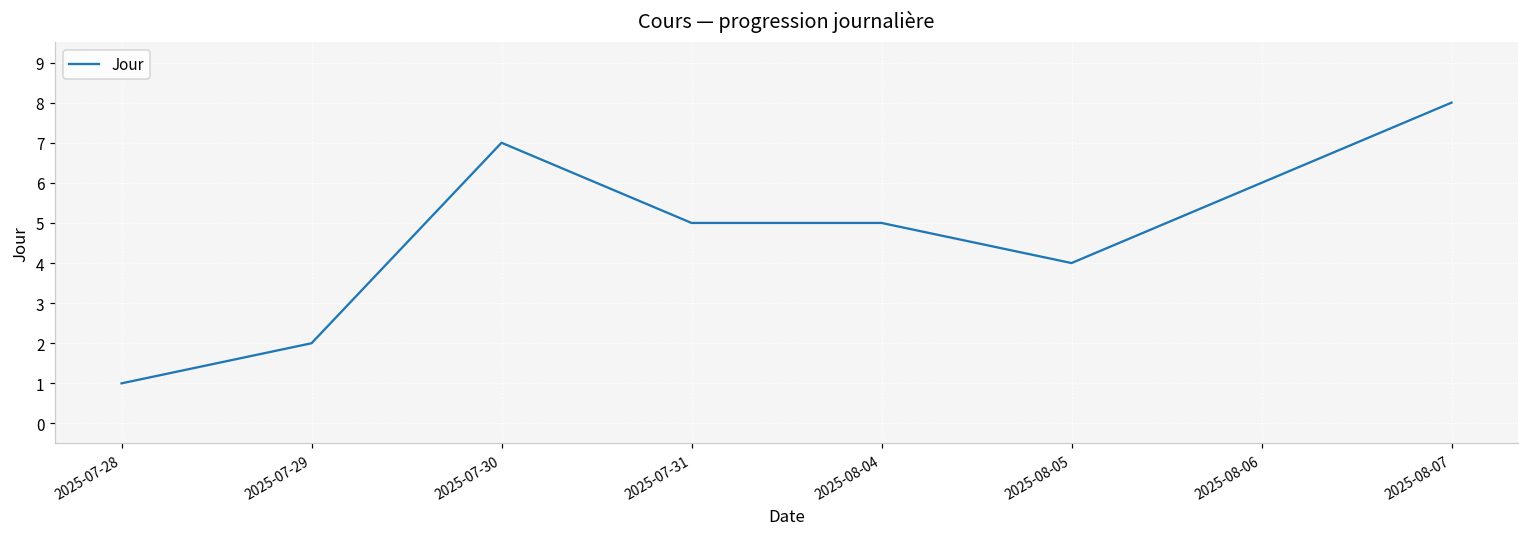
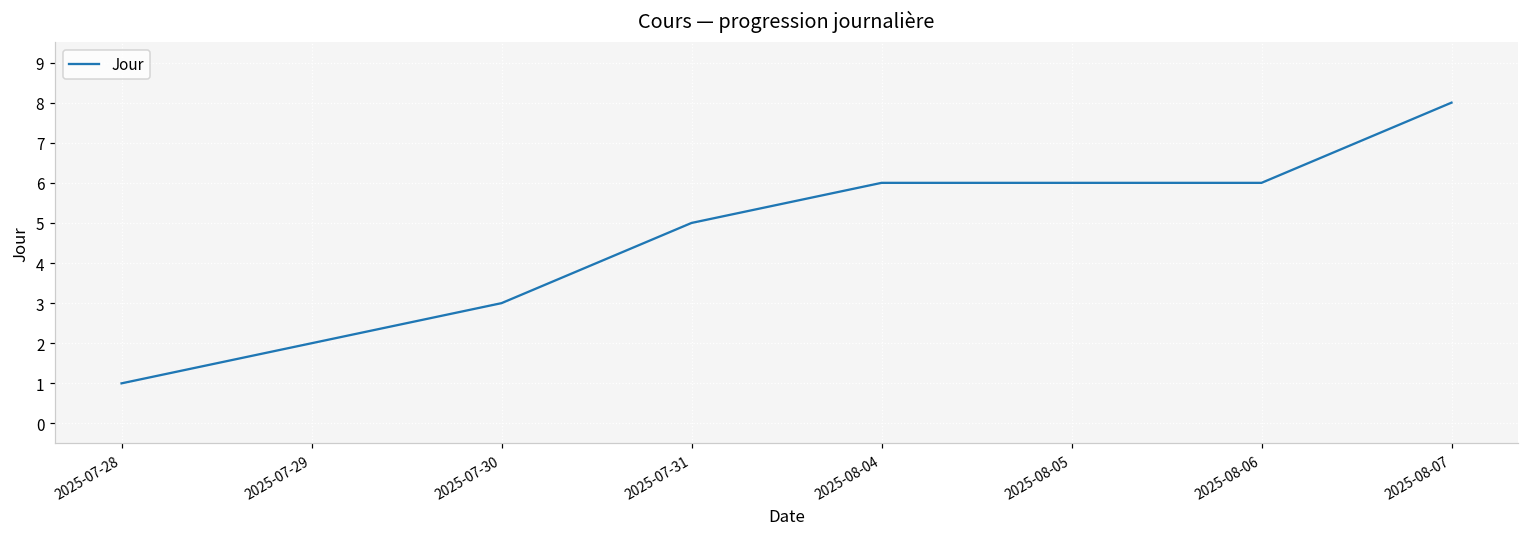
  {
    "2025-07-28": 1,
    "2025-07-29": 2,
-   "2025-07-30": 7,
+   "2025-07-30": 3,
    "2025-07-31": 5,
-   "2025-08-04": 5,
-   "2025-08-05": 4,
+   "2025-08-04": 6,
+   "2025-08-05": 6,
    "2025-08-06": 6,
    "2025-08-07": 8
  }
